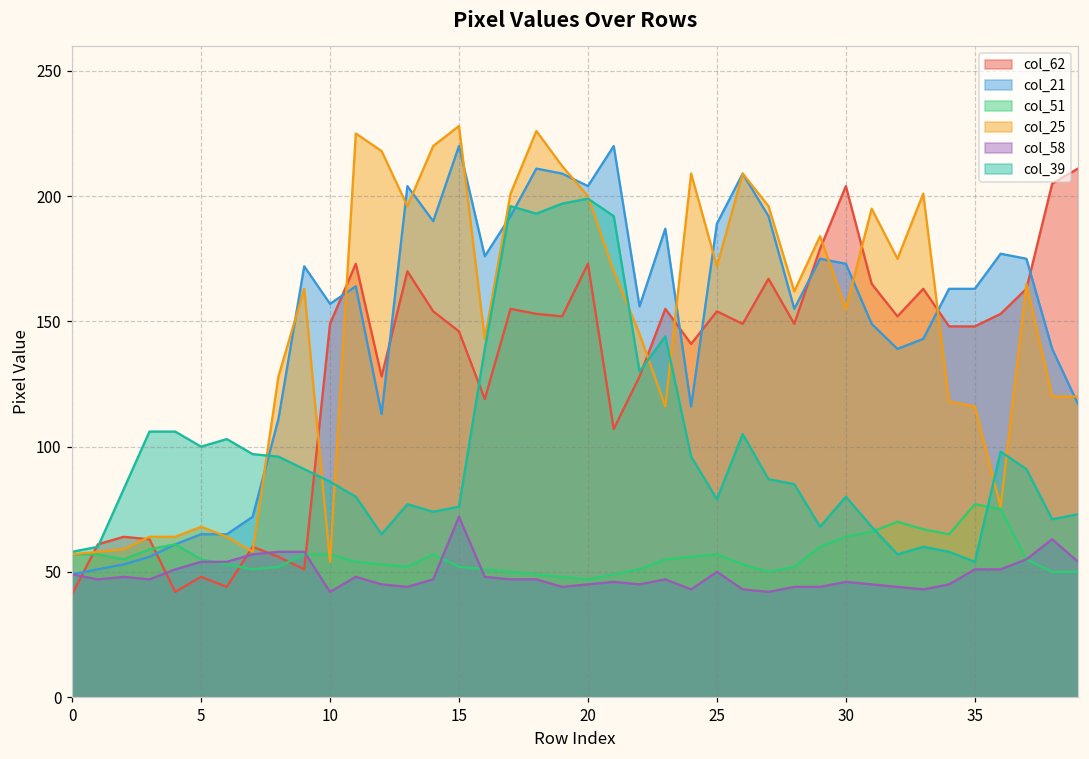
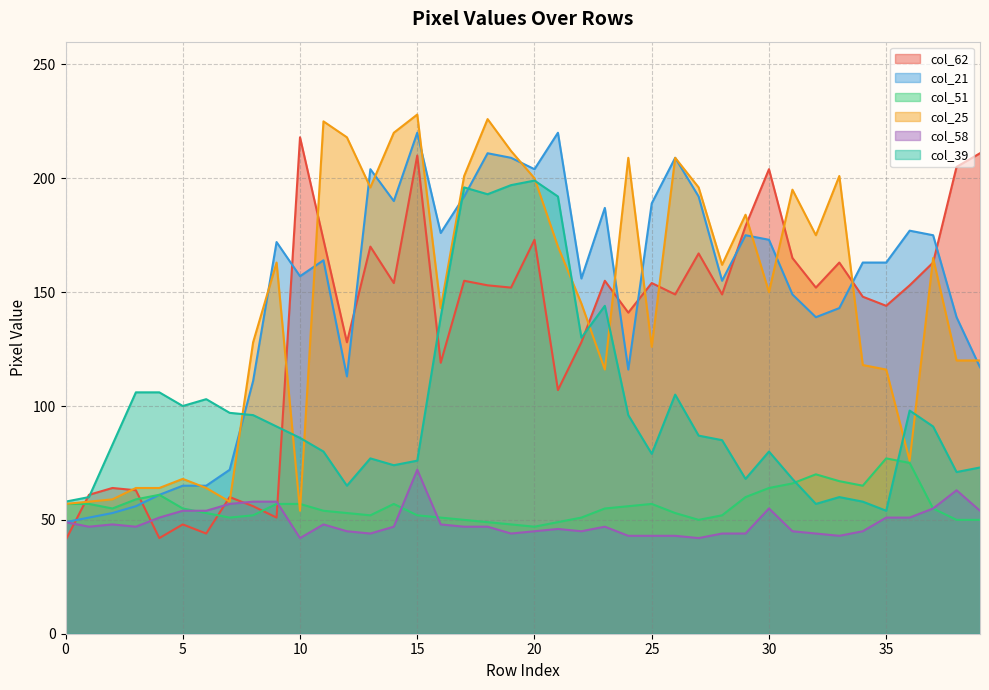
  {
    "col_62": {
      "0": 41,
      "5": 48,
-     "10": 149,
-     "15": 146,
+     "10": 218,
+     "15": 210,
      "20": 173,
      "25": 154,
      "30": 204,
-     "35": 148
+     "35": 144
    },
    "col_25": {
      "5": 68,
      "10": 54,
      "15": 228,
-     "25": 172,
-     "30": 155,
+     "25": 126,
+     "30": 150,
      "35": 116
    },
    "col_58": {
      "10": 42,
      "15": 72,
      "20": 45,
-     "25": 50,
-     "30": 46,
+     "25": 43,
+     "30": 55,
      "35": 51
    }
  }
